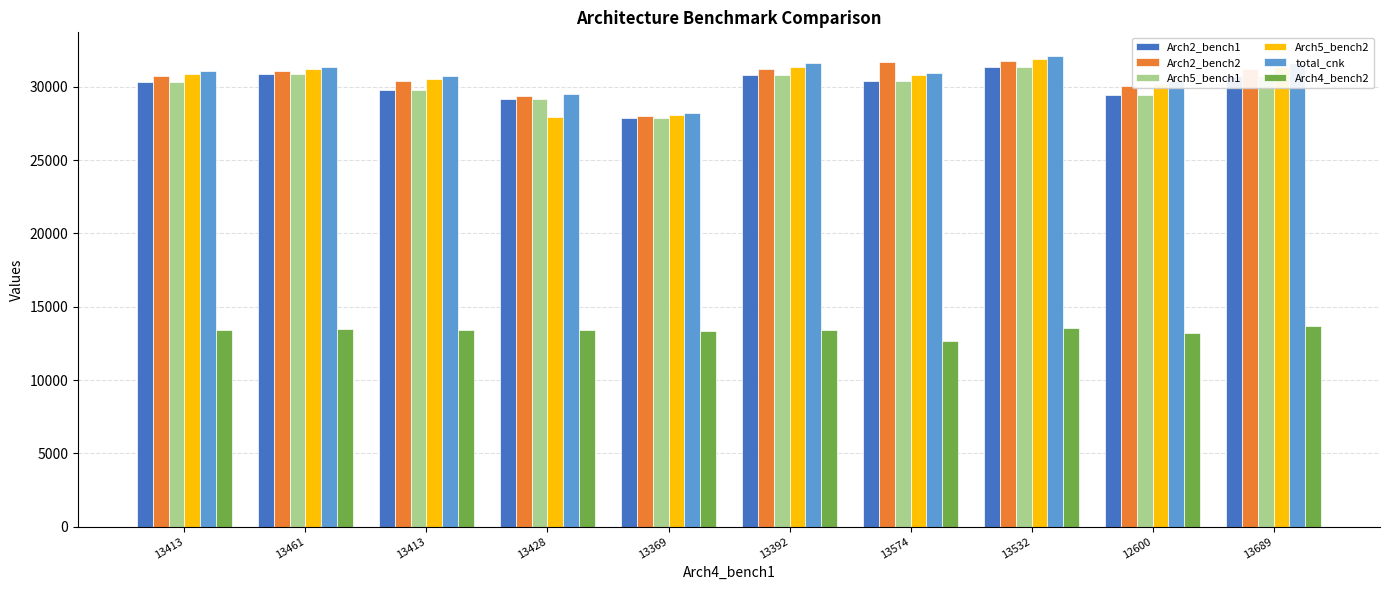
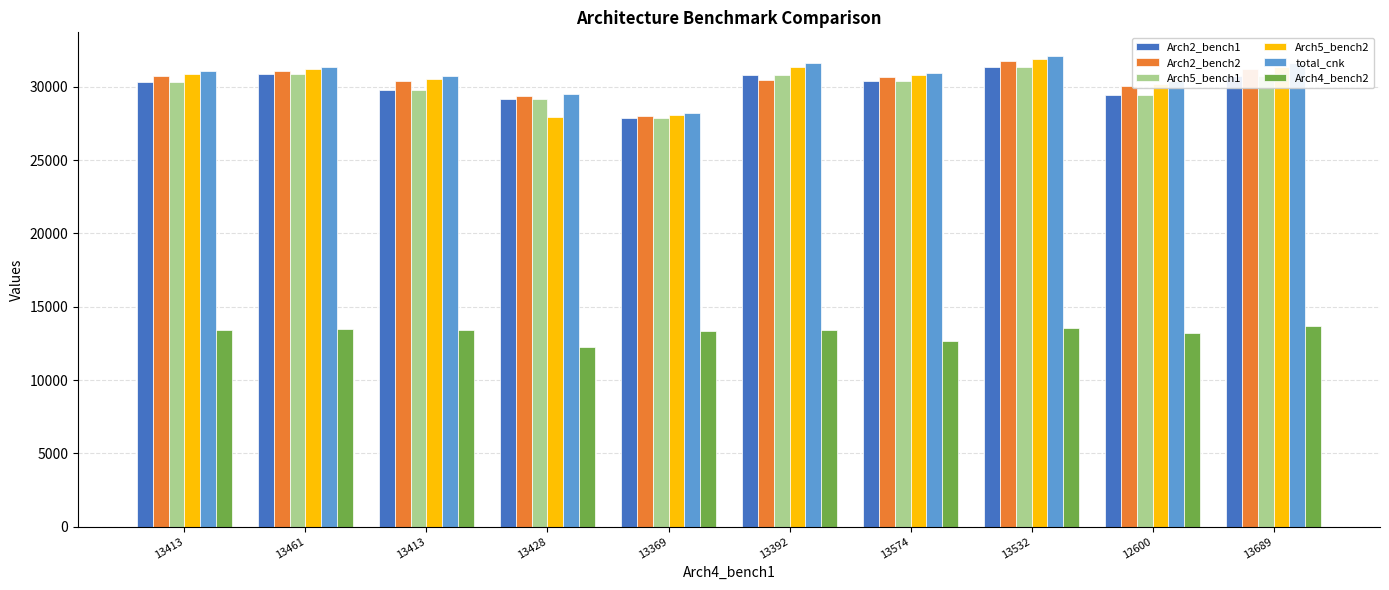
  {
    "Arch2_bench2": {
      "13461": 31100,
      "13428": 29400,
      "13369": 28000,
-     "13392": 31200,
-     "13574": 31700,
+     "13392": 30500,
+     "13574": 30700,
      "13532": 31700,
      "12600": 30100
    },
    "Arch5_bench1": {
      "13461": 30900,
      "13428": 29200,
      "13369": 27900,
      "13392": 30800,
      "13574": 30400,
      "13532": 31400,
      "12600": 29400
    },
    "Arch5_bench2": {
      "13461": 31200,
      "13428": 28000,
      "13369": 28100,
      "13392": 31400,
      "13574": 30800,
      "13532": 31900
    },
    "Arch4_bench2": {
      "13461": 13500,
-     "13428": 13400,
+     "13428": 12300,
      "13369": 13400,
      "13392": 13400,
      "13574": 12700,
      "13532": 13500,
      "12600": 13200,
      "13689": 13700
    }
  }
